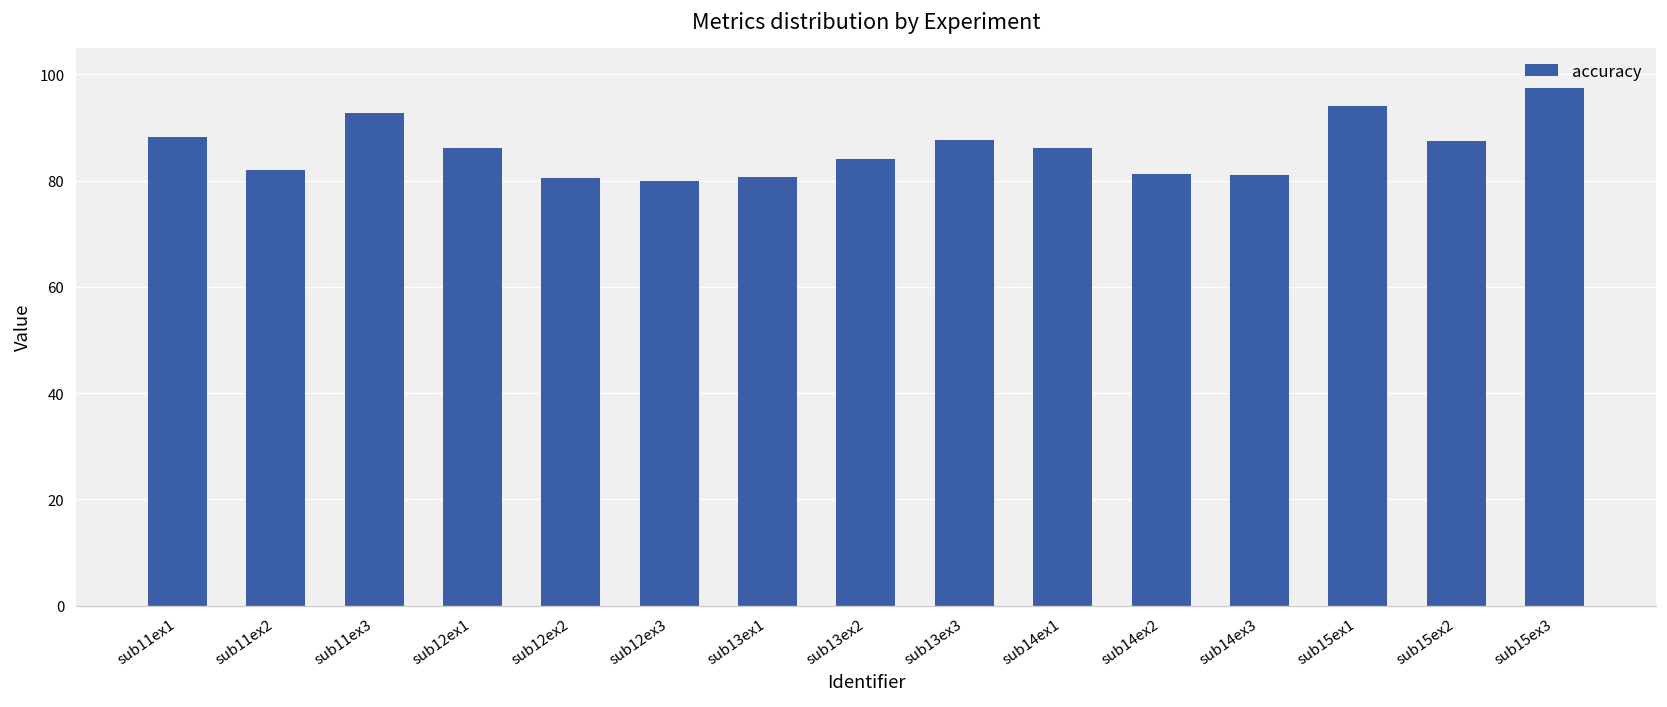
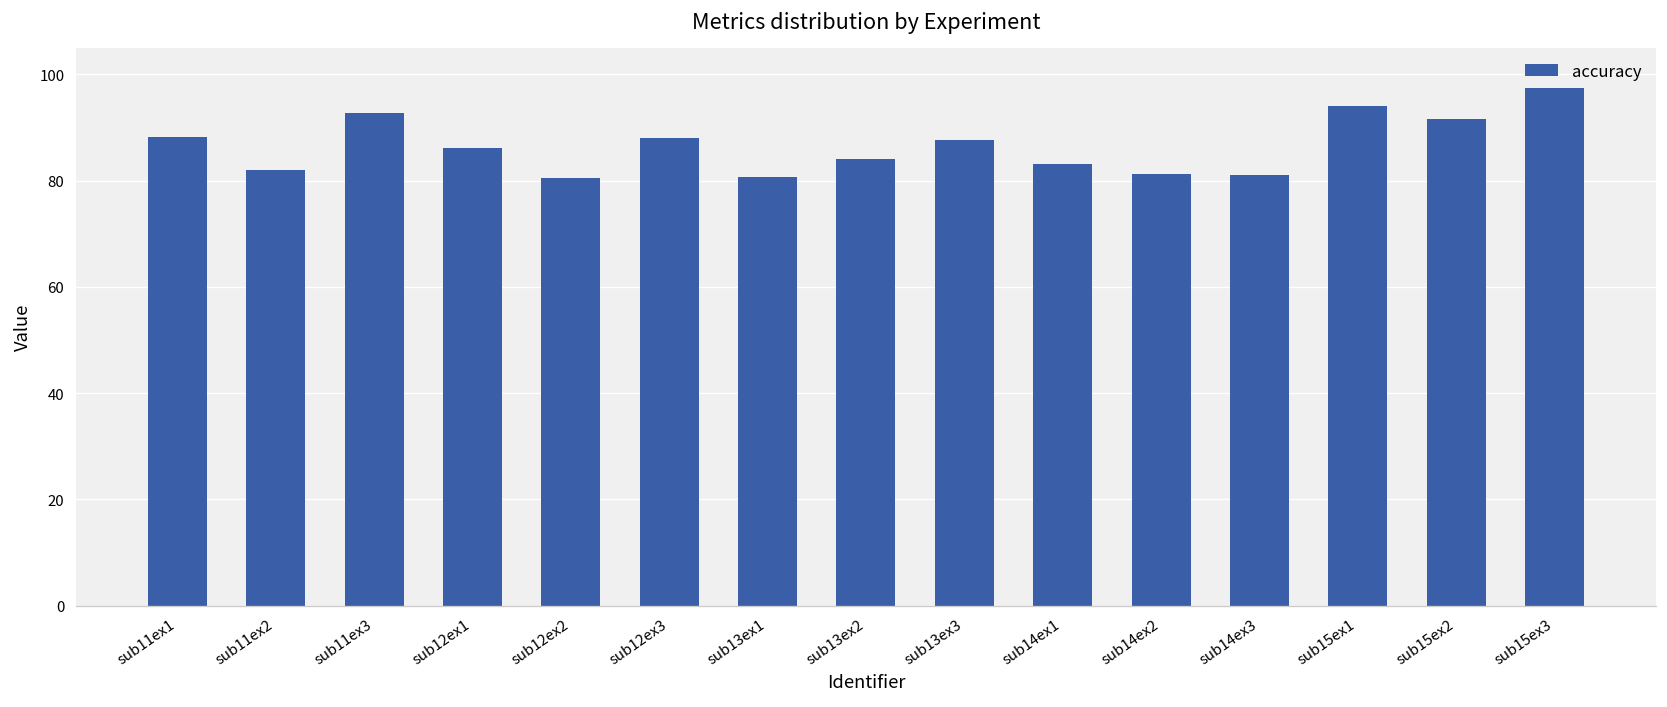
  {
    "sub11ex1": 88,
    "sub11ex2": 82,
    "sub11ex3": 93,
    "sub12ex1": 86,
    "sub12ex2": 80,
-   "sub12ex3": 80,
+   "sub12ex3": 88,
    "sub13ex1": 81,
    "sub13ex2": 84,
    "sub13ex3": 88,
-   "sub14ex1": 86,
+   "sub14ex1": 83,
    "sub14ex2": 81,
    "sub14ex3": 81,
    "sub15ex1": 94,
-   "sub15ex2": 87,
+   "sub15ex2": 92,
    "sub15ex3": 97
  }
